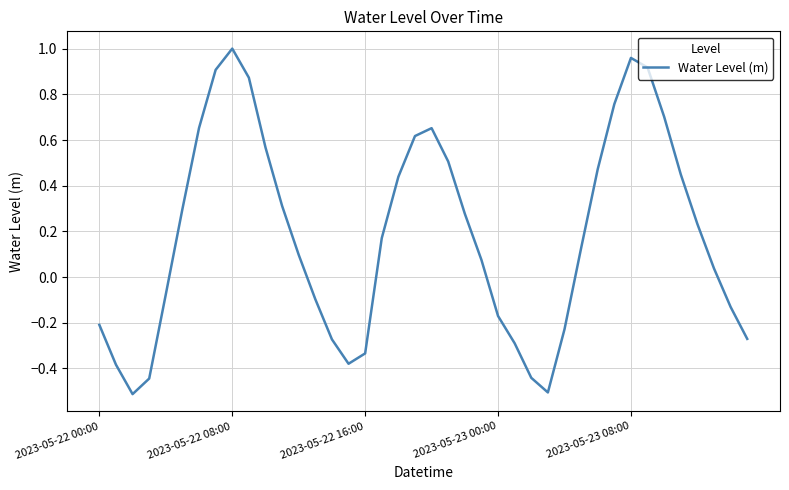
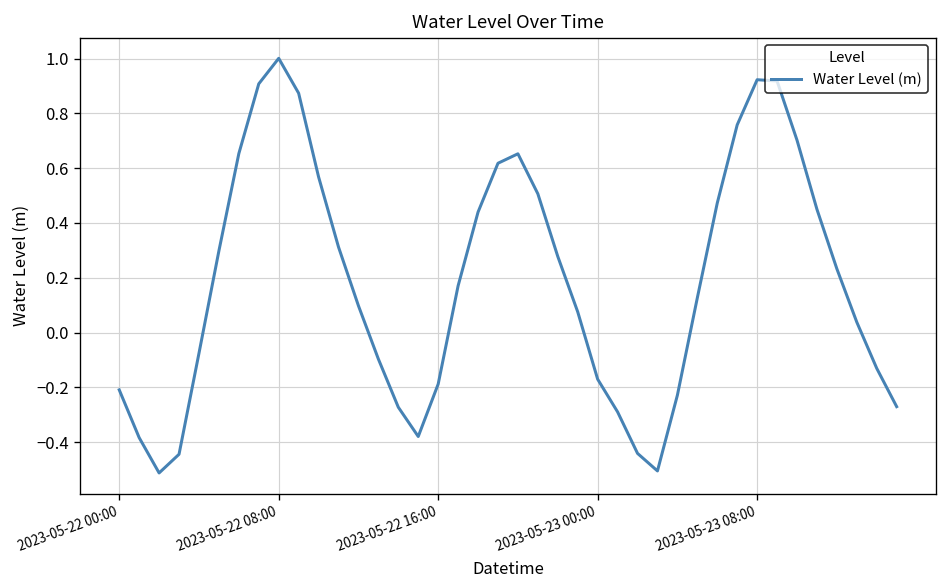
  {
    "2023-05-22 00:00": -0.21,
    "2023-05-22 08:00": 1.00,
-   "2023-05-22 16:00": -0.33,
+   "2023-05-22 16:00": -0.19,
    "2023-05-23 00:00": -0.17,
-   "2023-05-23 08:00": 0.96
+   "2023-05-23 08:00": 0.92
  }
